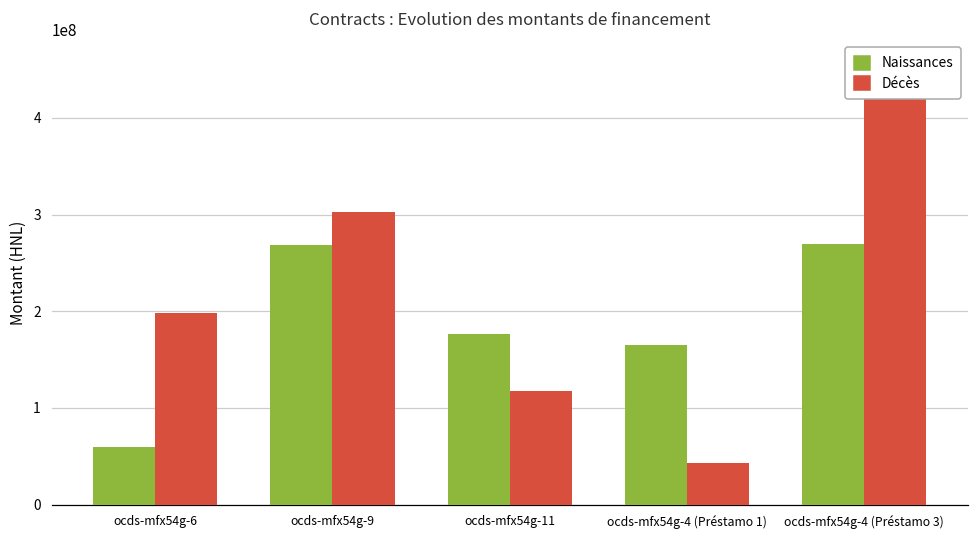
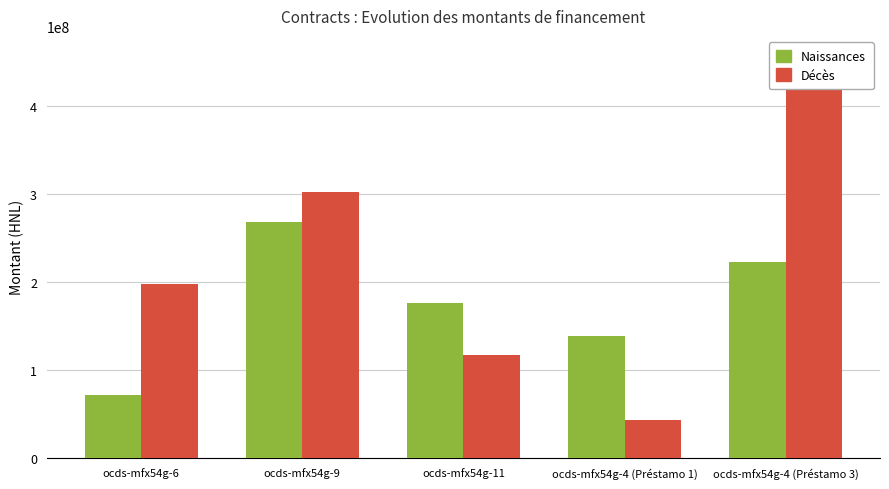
  {
    "Naissances": {
-     "ocds-mfx54g-6": 60000000,
+     "ocds-mfx54g-6": 70000000,
      "ocds-mfx54g-9": 270000000,
      "ocds-mfx54g-11": 180000000,
-     "ocds-mfx54g-4 (Préstamo 1)": 170000000,
-     "ocds-mfx54g-4 (Préstamo 3)": 270000000
+     "ocds-mfx54g-4 (Préstamo 1)": 140000000,
+     "ocds-mfx54g-4 (Préstamo 3)": 220000000
    },
    "Décès": {
      "ocds-mfx54g-6": 200000000,
      "ocds-mfx54g-9": 300000000,
      "ocds-mfx54g-11": 120000000,
      "ocds-mfx54g-4 (Préstamo 1)": 40000000
    }
  }
